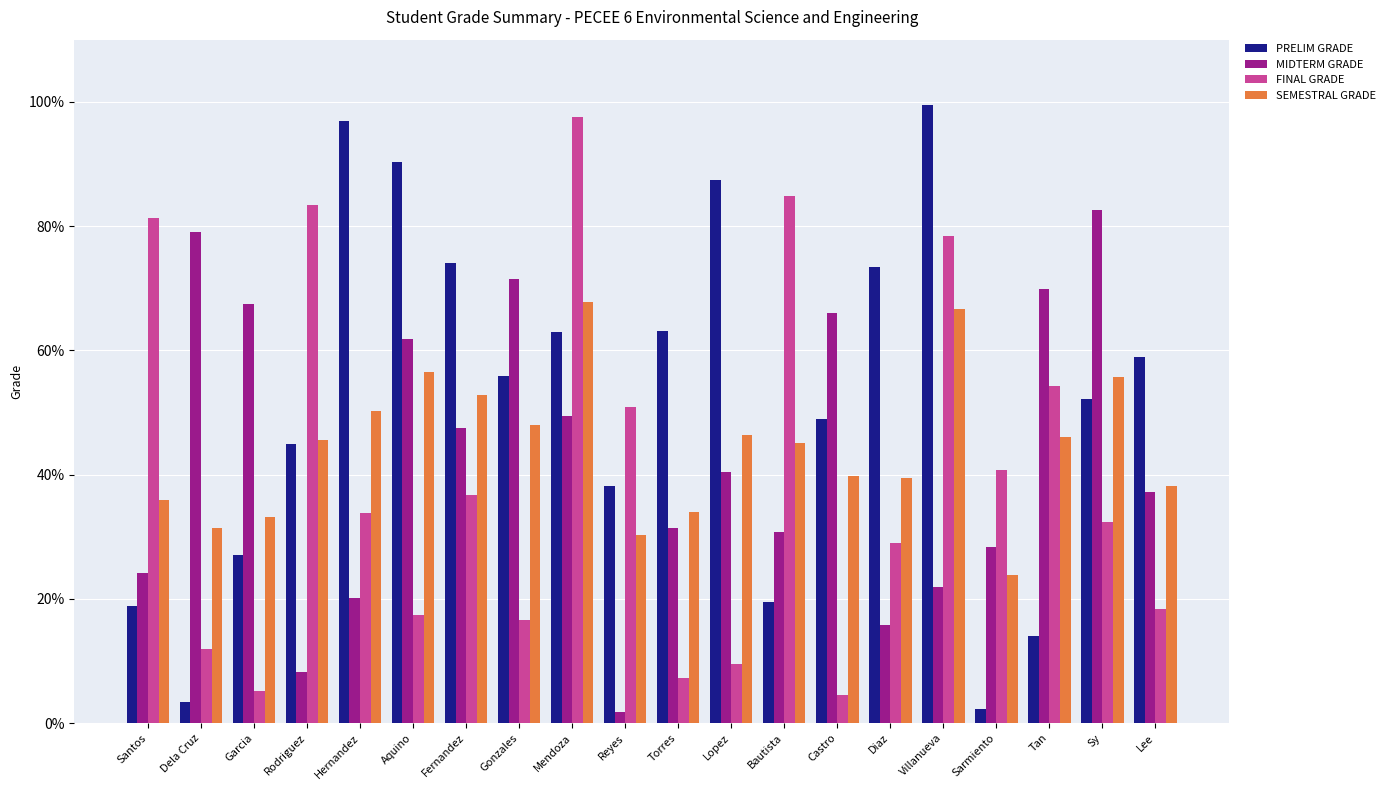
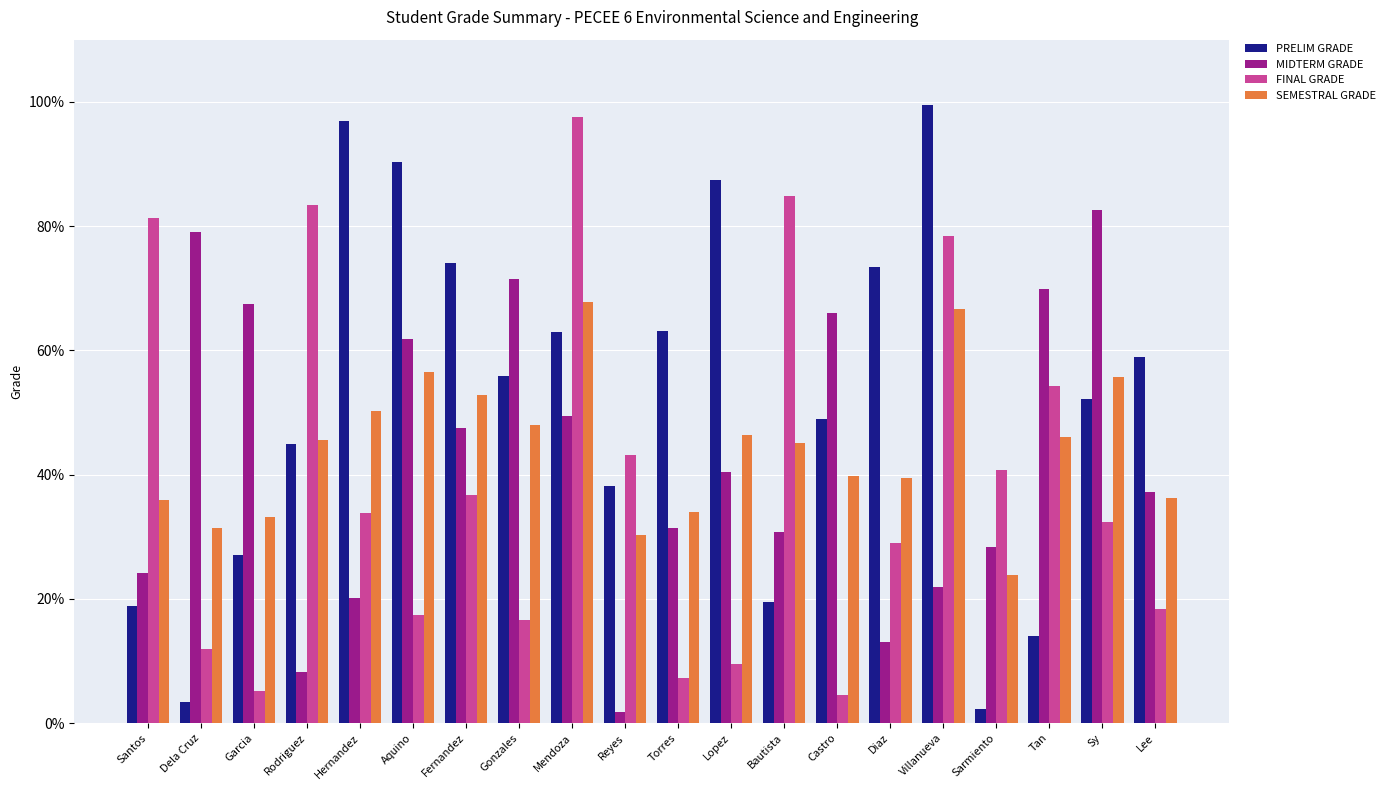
  {
    "PRELIM GRADE": {
      "Santos": "19%",
      "Dela Cruz": "3%",
      "Garcia": "27%",
      "Rodriguez": "45%",
      "Hernandez": "97%",
      "Aquino": "90%",
      "Fernandez": "74%",
      "Gonzales": "56%",
      "Mendoza": "63%",
      "Reyes": "38%",
      "Torres": "63%",
      "Lopez": "87%",
      "Bautista": "20%",
      "Castro": "49%",
      "Diaz": "73%",
      "Villanueva": "100%",
      "Sarmiento": "2%",
      "Tan": "14%",
      "Sy": "52%",
      "Lee": "59%"
    },
    "MIDTERM GRADE": {
      "Santos": "24%",
      "Dela Cruz": "79%",
      "Garcia": "67%",
      "Rodriguez": "8%",
      "Hernandez": "20%",
      "Aquino": "62%",
      "Fernandez": "48%",
      "Gonzales": "71%",
      "Mendoza": "49%",
      "Reyes": "2%",
      "Torres": "31%",
      "Lopez": "40%",
      "Bautista": "31%",
      "Castro": "66%",
-     "Diaz": "16%",
+     "Diaz": "13%",
      "Villanueva": "22%",
      "Sarmiento": "28%",
      "Tan": "70%",
      "Sy": "83%",
      "Lee": "37%"
    },
    "FINAL GRADE": {
      "Santos": "81%",
      "Dela Cruz": "12%",
      "Garcia": "5%",
      "Rodriguez": "83%",
      "Hernandez": "34%",
      "Aquino": "17%",
      "Fernandez": "37%",
      "Gonzales": "17%",
      "Mendoza": "98%",
-     "Reyes": "51%",
+     "Reyes": "43%",
      "Torres": "7%",
      "Lopez": "9%",
      "Bautista": "85%",
      "Castro": "4%",
      "Diaz": "29%",
      "Villanueva": "78%",
      "Sarmiento": "41%",
      "Tan": "54%",
      "Sy": "32%",
      "Lee": "18%"
    },
    "SEMESTRAL GRADE": {
      "Santos": "36%",
      "Dela Cruz": "31%",
      "Garcia": "33%",
      "Rodriguez": "46%",
      "Hernandez": "50%",
      "Aquino": "57%",
      "Fernandez": "53%",
      "Gonzales": "48%",
      "Mendoza": "68%",
      "Reyes": "30%",
      "Torres": "34%",
      "Lopez": "46%",
      "Bautista": "45%",
      "Castro": "40%",
      "Diaz": "39%",
      "Villanueva": "67%",
      "Sarmiento": "24%",
      "Tan": "46%",
      "Sy": "56%",
-     "Lee": "38%"
+     "Lee": "36%"
    }
  }
